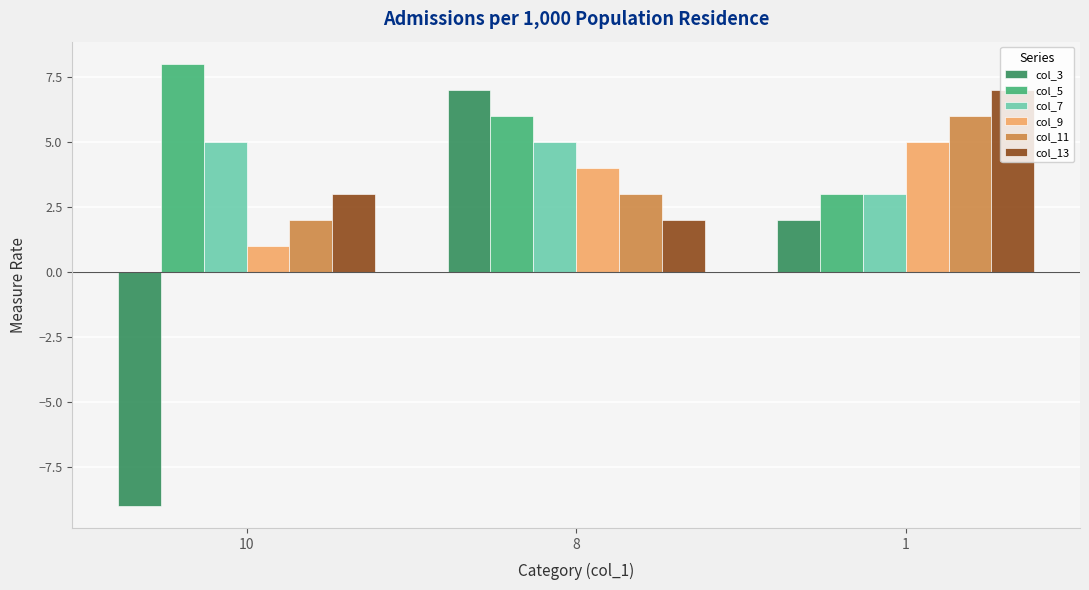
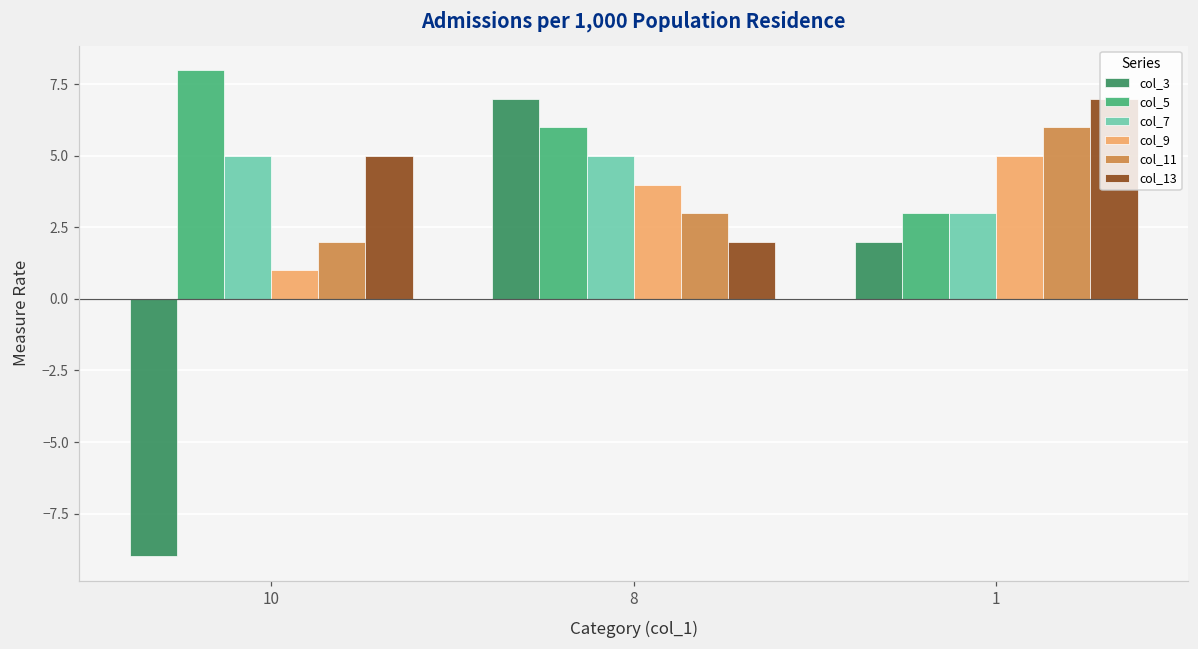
  {
    "col_7": {
      "10": 5,
      "8": 5,
      "1": 3
    },
    "col_13": {
-     "10": 3,
+     "10": 5,
      "8": 2
    }
  }
